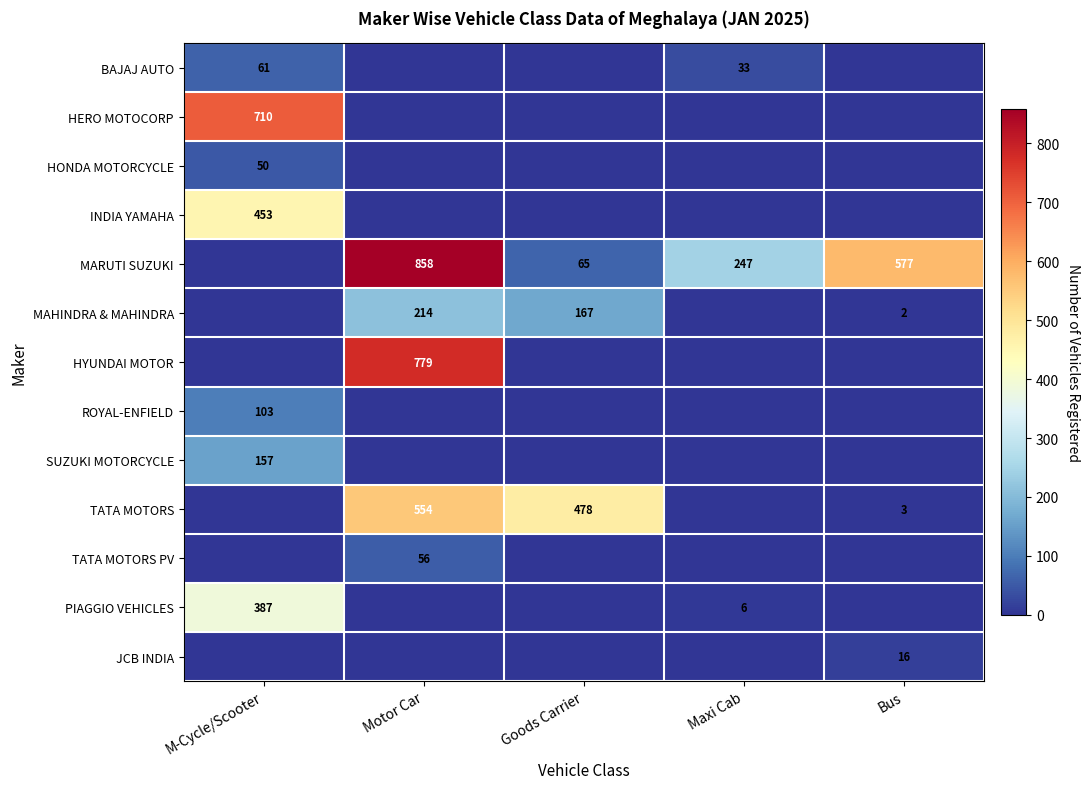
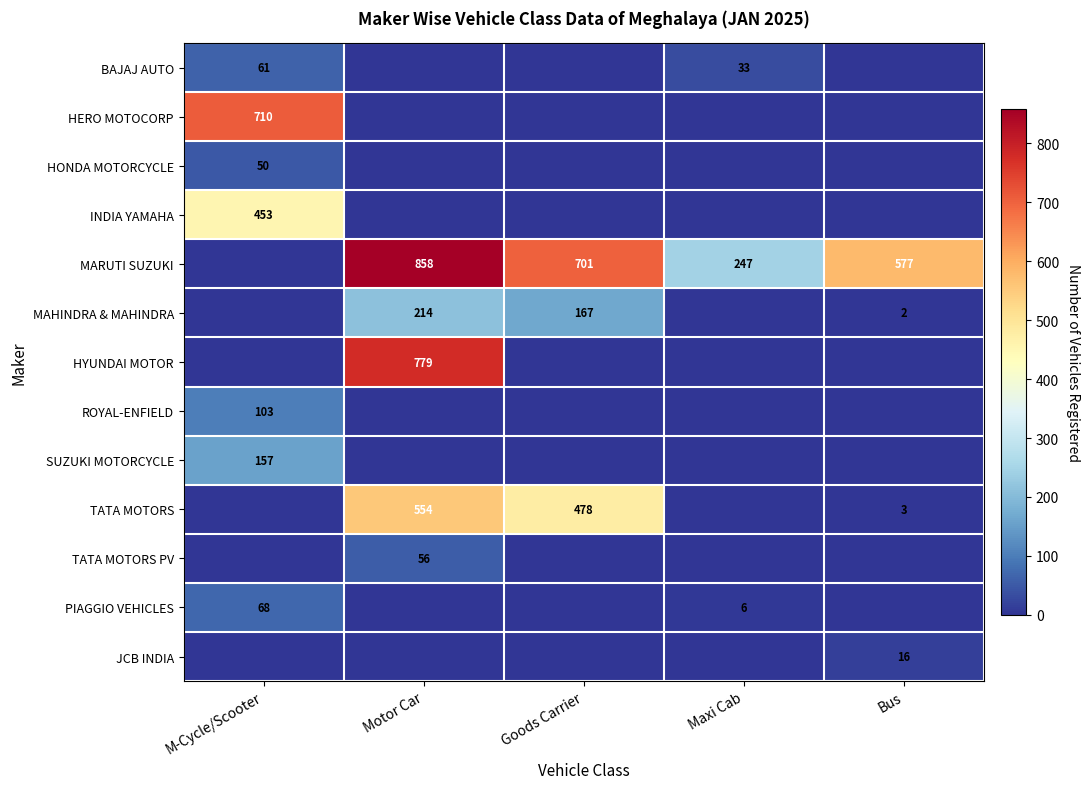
  {
    "BAJAJ AUTO": {
      "M-Cycle/Scooter": 61,
      "Maxi Cab": 33
    },
    "HERO MOTOCORP": {
      "M-Cycle/Scooter": 710
    },
    "HONDA MOTORCYCLE": {
      "M-Cycle/Scooter": 50
    },
    "INDIA YAMAHA": {
      "M-Cycle/Scooter": 453
    },
    "MARUTI SUZUKI": {
      "Motor Car": 858,
-     "Goods Carrier": 65,
+     "Goods Carrier": 701,
      "Maxi Cab": 247,
      "Bus": 577
    },
    "MAHINDRA & MAHINDRA": {
      "Motor Car": 214,
      "Goods Carrier": 167,
      "Bus": 2
    },
    "HYUNDAI MOTOR": {
      "Motor Car": 779
    },
    "ROYAL-ENFIELD": {
      "M-Cycle/Scooter": 103
    },
    "SUZUKI MOTORCYCLE": {
      "M-Cycle/Scooter": 157
    },
    "TATA MOTORS": {
      "Motor Car": 554,
      "Goods Carrier": 478,
      "Bus": 3
    },
    "TATA MOTORS PV": {
      "Motor Car": 56
    },
    "PIAGGIO VEHICLES": {
-     "M-Cycle/Scooter": 387,
+     "M-Cycle/Scooter": 68,
      "Maxi Cab": 6
    },
    "JCB INDIA": {
      "Bus": 16
    }
  }
